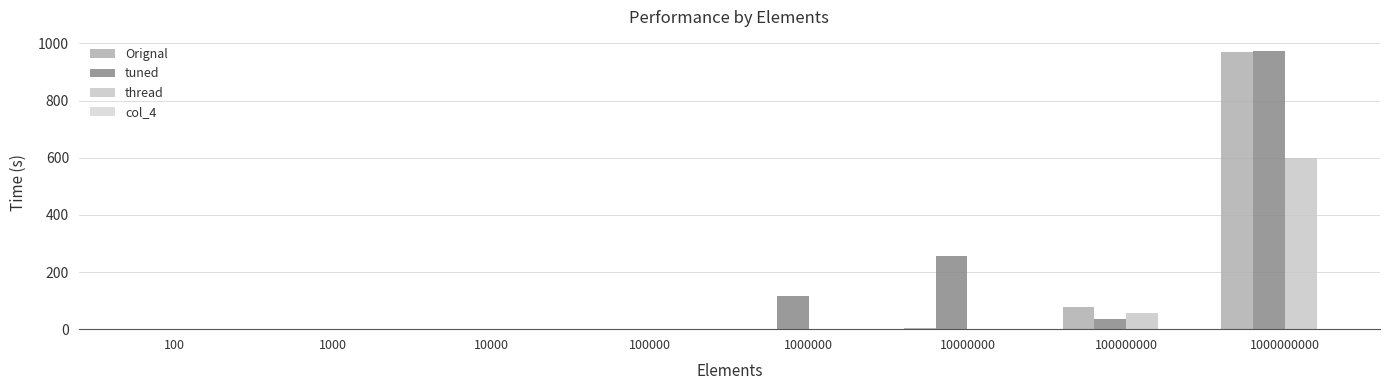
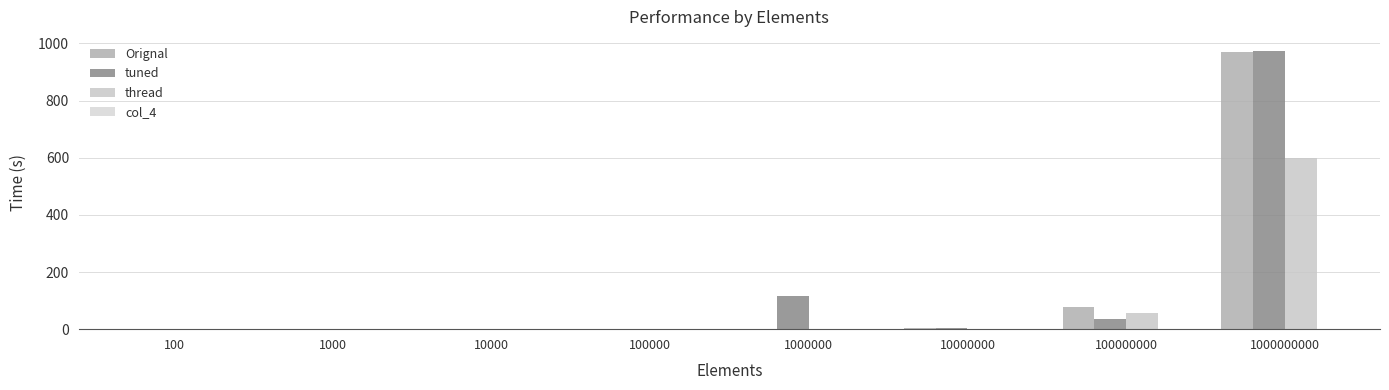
  {
    "tuned": {
      "1000000": 120,
-     "10000000": 260,
+     "10000000": 0,
      "100000000": 40,
      "1000000000": 970
    }
  }
